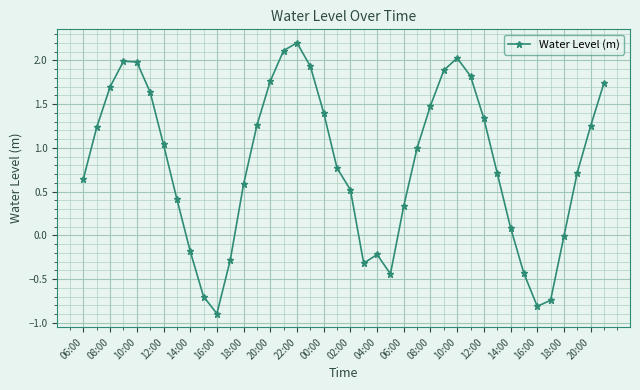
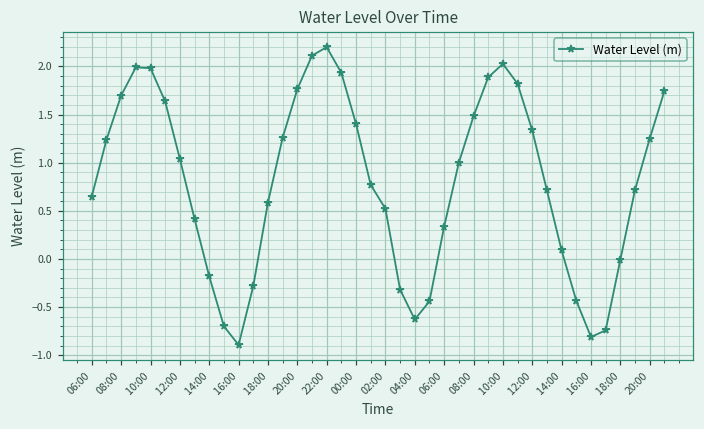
  {
    "22:00": 2.2,
    "00:00": 1.4,
    "02:00": 0.5,
-   "04:00": -0.2
+   "04:00": -0.6
  }
